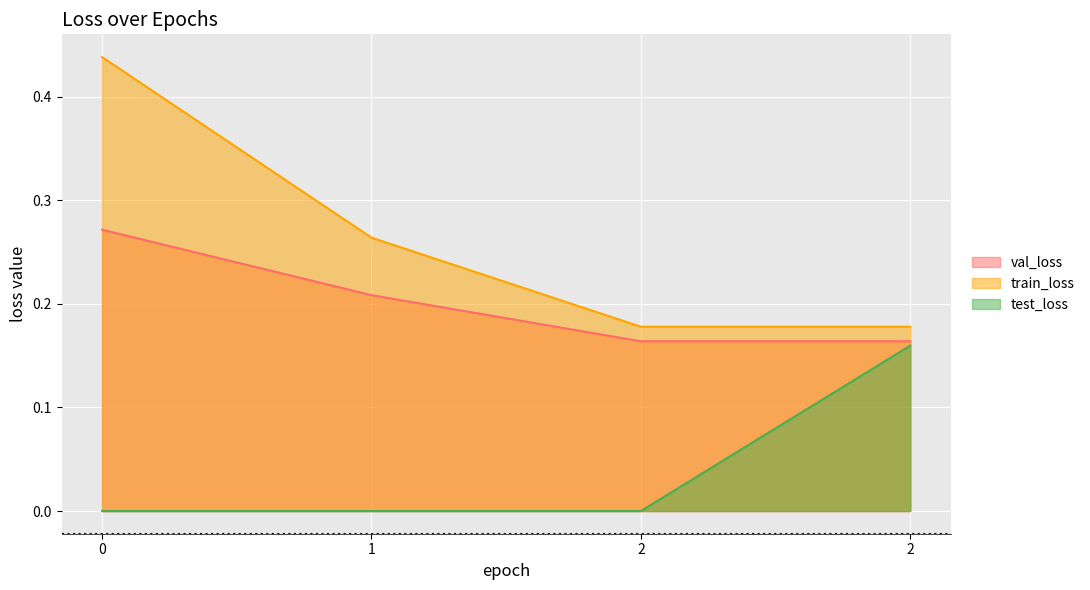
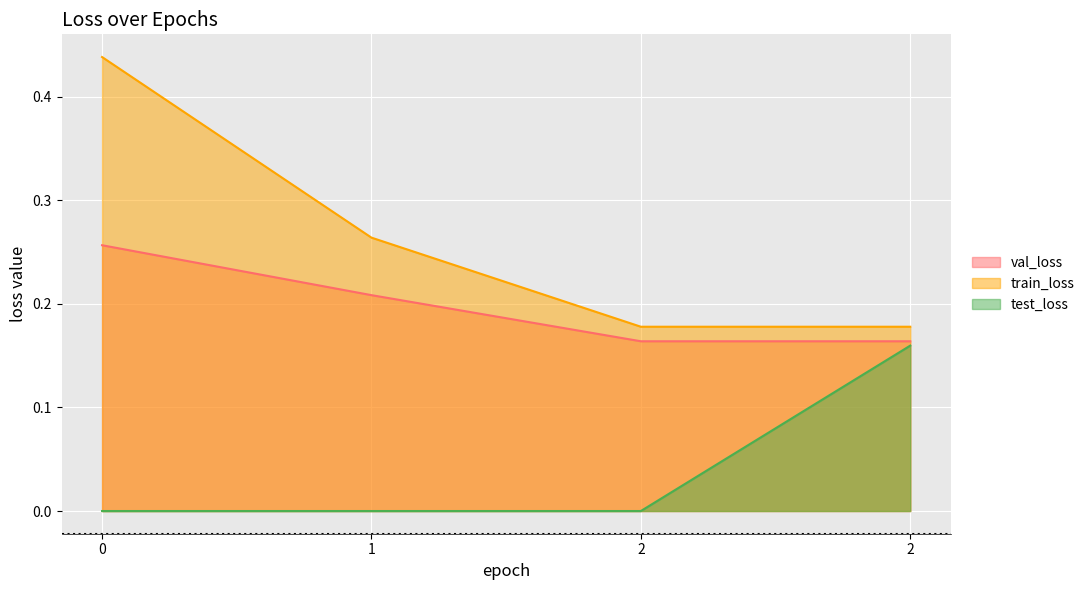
  {
    "val_loss": {
-     "0": 0.272,
+     "0": 0.257,
      "1": 0.208
    },
    "train_loss": {
      "0": 0.438,
      "1": 0.264
    },
    "test_loss": {
      "0": 0.000,
      "1": 0.000
    }
  }
